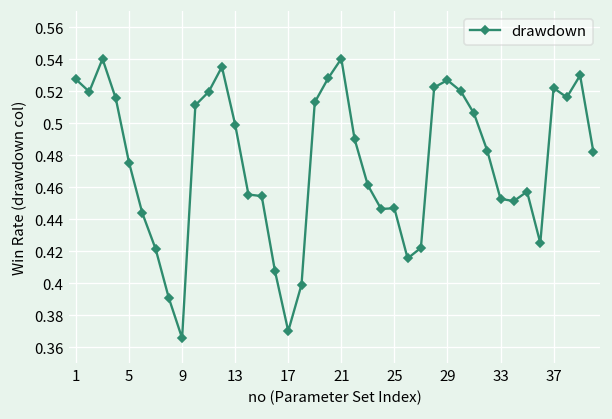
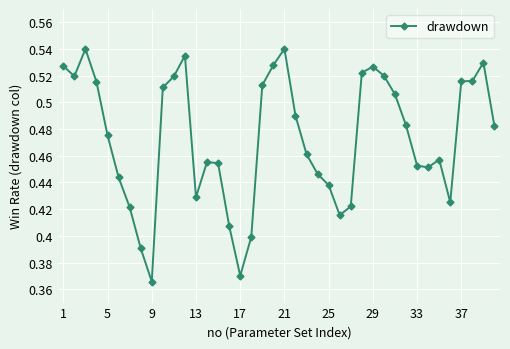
  {
    "1": 0.527,
    "5": 0.475,
    "9": 0.366,
-   "13": 0.499,
+   "13": 0.429,
    "17": 0.370,
    "21": 0.540,
-   "25": 0.447,
+   "25": 0.438,
    "29": 0.527,
    "33": 0.453,
-   "37": 0.522
+   "37": 0.516
  }
